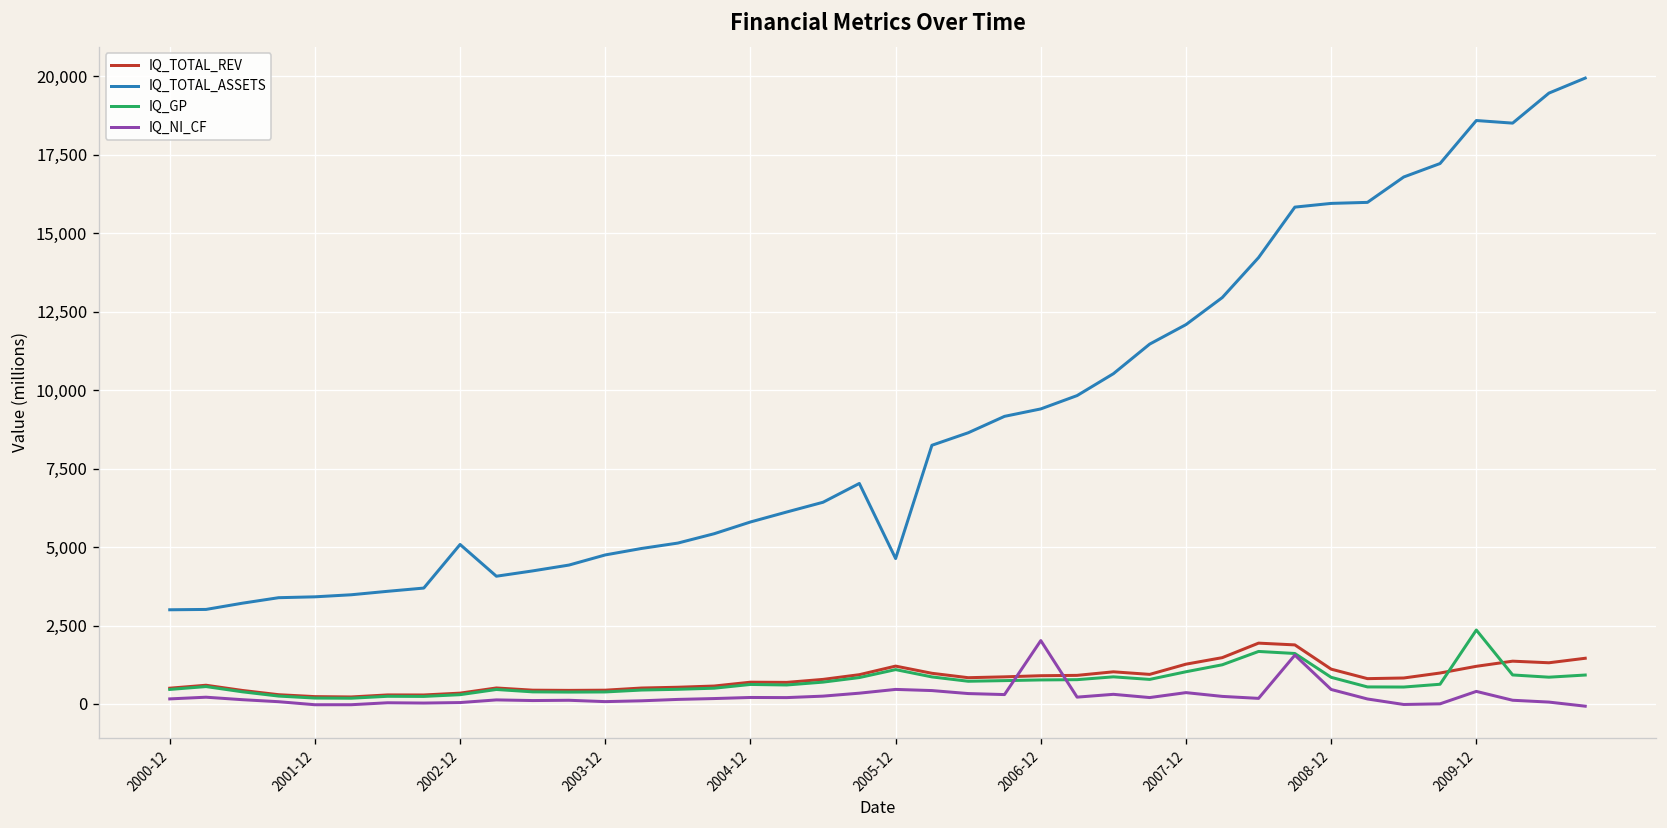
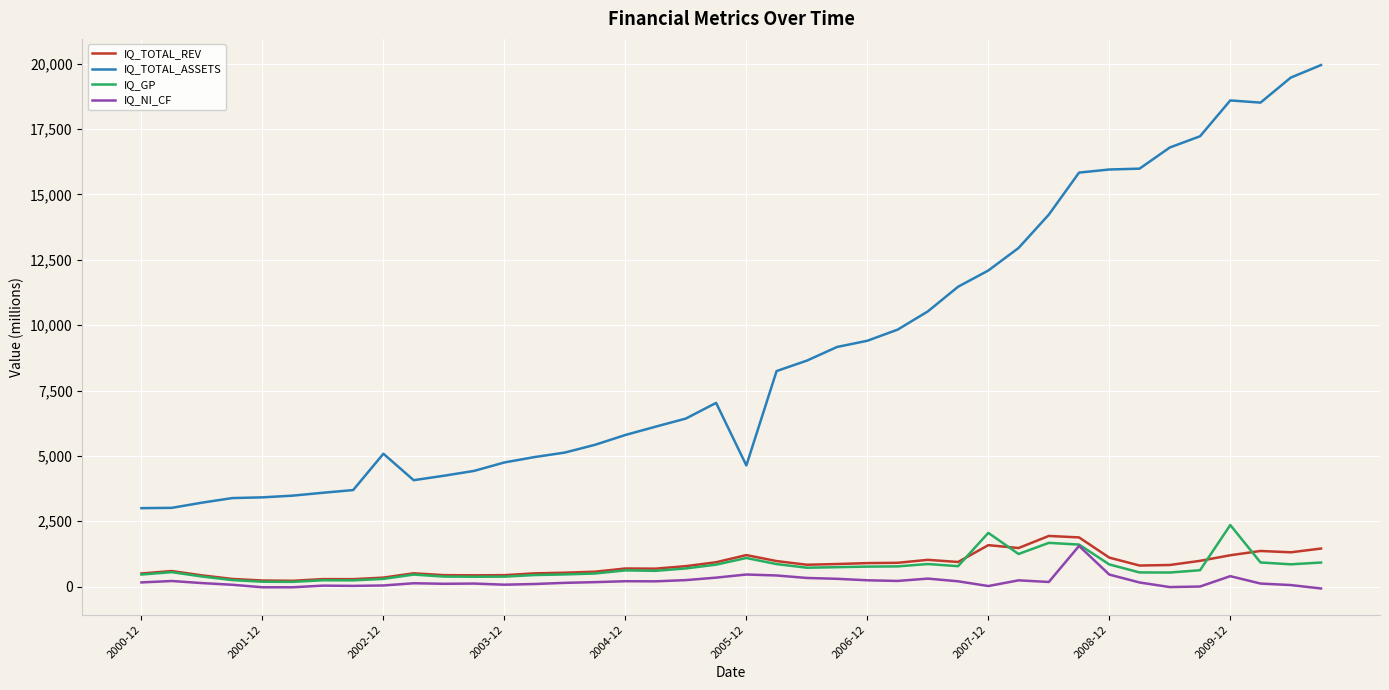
  {
    "IQ_TOTAL_REV": {
      "2005-12": "1,200",
      "2006-12": "900",
-     "2007-12": "1,300",
+     "2007-12": "1,600",
      "2008-12": "1,100",
      "2009-12": "1,200"
    },
    "IQ_TOTAL_ASSETS": {
      "2000-12": "3,000",
      "2001-12": "3,400",
      "2002-12": "5,100",
      "2003-12": "4,700",
      "2004-12": "5,800",
      "2005-12": "4,600",
      "2006-12": "9,400",
      "2007-12": "12,100",
      "2008-12": "16,000",
      "2009-12": "18,600"
    },
    "IQ_GP": {
      "2005-12": "1,100",
      "2006-12": "800",
-     "2007-12": "1,000",
+     "2007-12": "2,100",
      "2008-12": "800",
      "2009-12": "2,400"
    },
    "IQ_NI_CF": {
      "2000-12": "200",
      "2001-12": "0",
      "2002-12": "0",
      "2003-12": "100",
      "2004-12": "200",
      "2005-12": "500",
-     "2006-12": "2,000",
-     "2007-12": "400",
+     "2006-12": "200",
+     "2007-12": "0",
      "2008-12": "500",
      "2009-12": "400"
    }
  }
